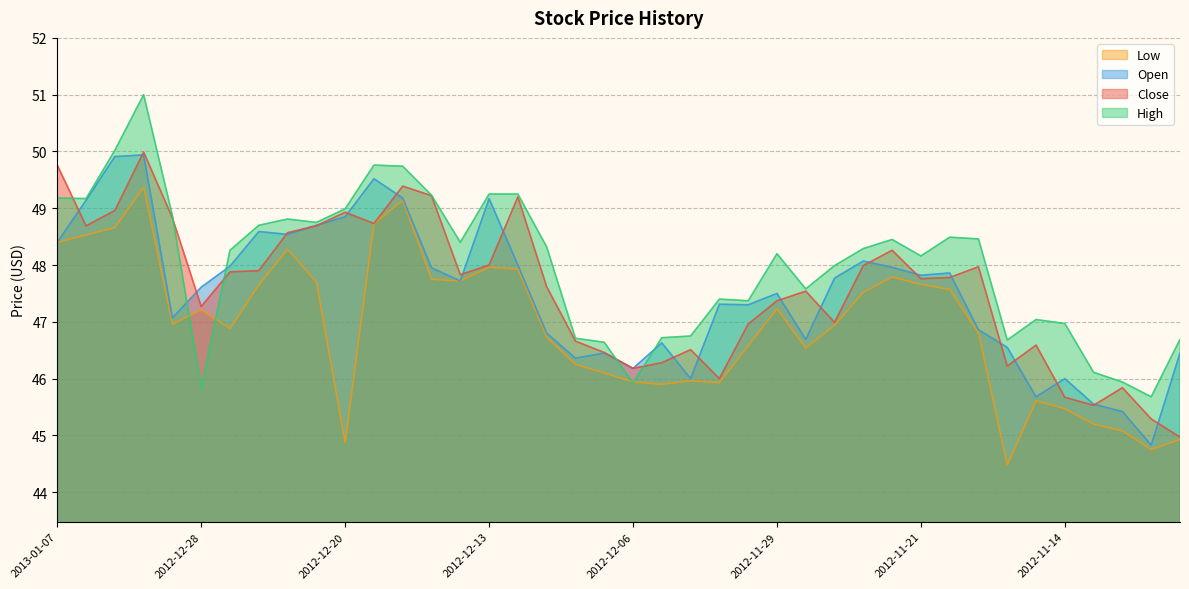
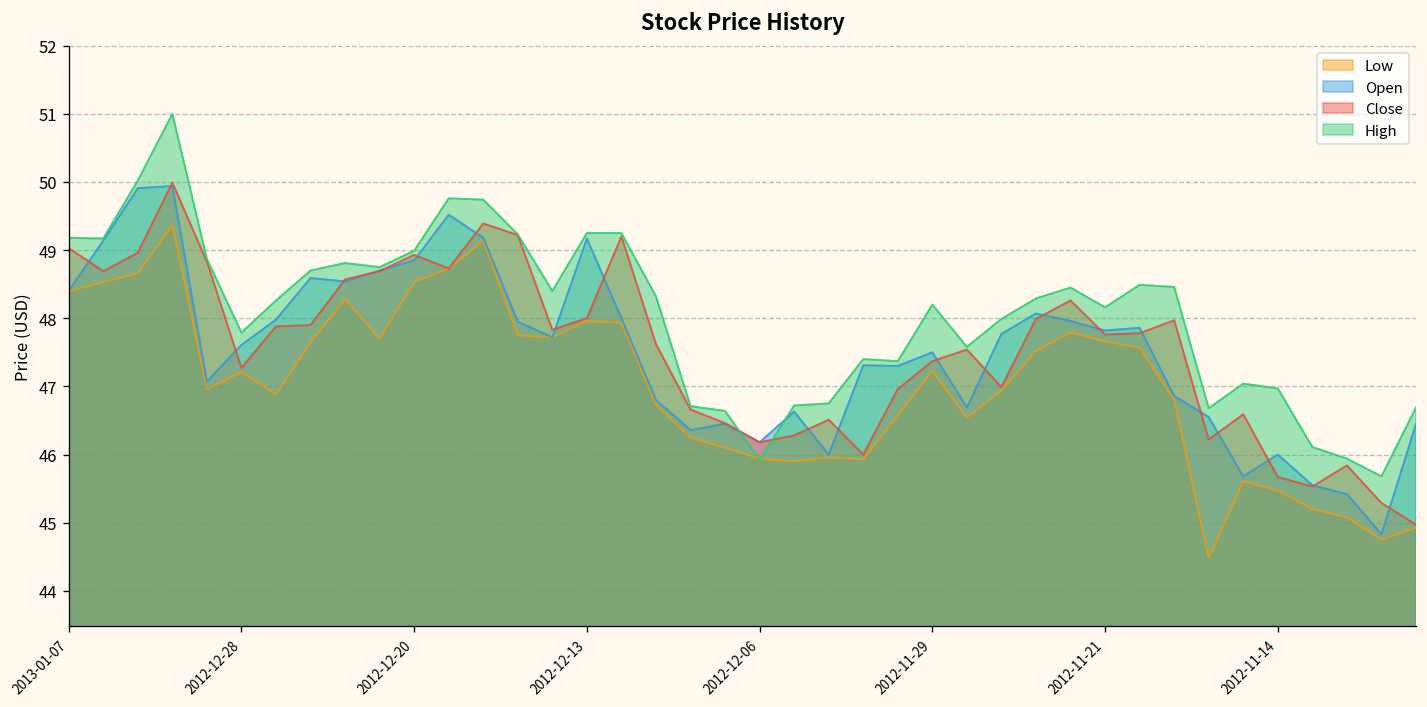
  {
    "Low": {
      "2012-12-28": 47.2,
-     "2012-12-20": 44.9,
+     "2012-12-20": 48.5,
      "2012-11-29": 47.2,
      "2012-11-21": 47.7,
      "2012-11-14": 45.5
    },
    "Open": {
      "2012-12-28": 47.6,
      "2012-12-20": 48.9,
      "2012-12-13": 49.2,
      "2012-11-29": 47.5,
      "2012-11-21": 47.8,
      "2012-11-14": 46.0
    },
    "Close": {
-     "2013-01-07": 49.8,
+     "2013-01-07": 49.0,
      "2012-12-28": 47.3,
      "2012-12-20": 48.9,
      "2012-11-29": 47.4,
      "2012-11-21": 47.8,
      "2012-11-14": 45.7
    },
    "High": {
      "2013-01-07": 49.2,
-     "2012-12-28": 45.8,
+     "2012-12-28": 47.8,
      "2012-12-20": 49.0,
      "2012-12-13": 49.3,
      "2012-11-29": 48.2,
      "2012-11-21": 48.2,
      "2012-11-14": 47.0
    }
  }
